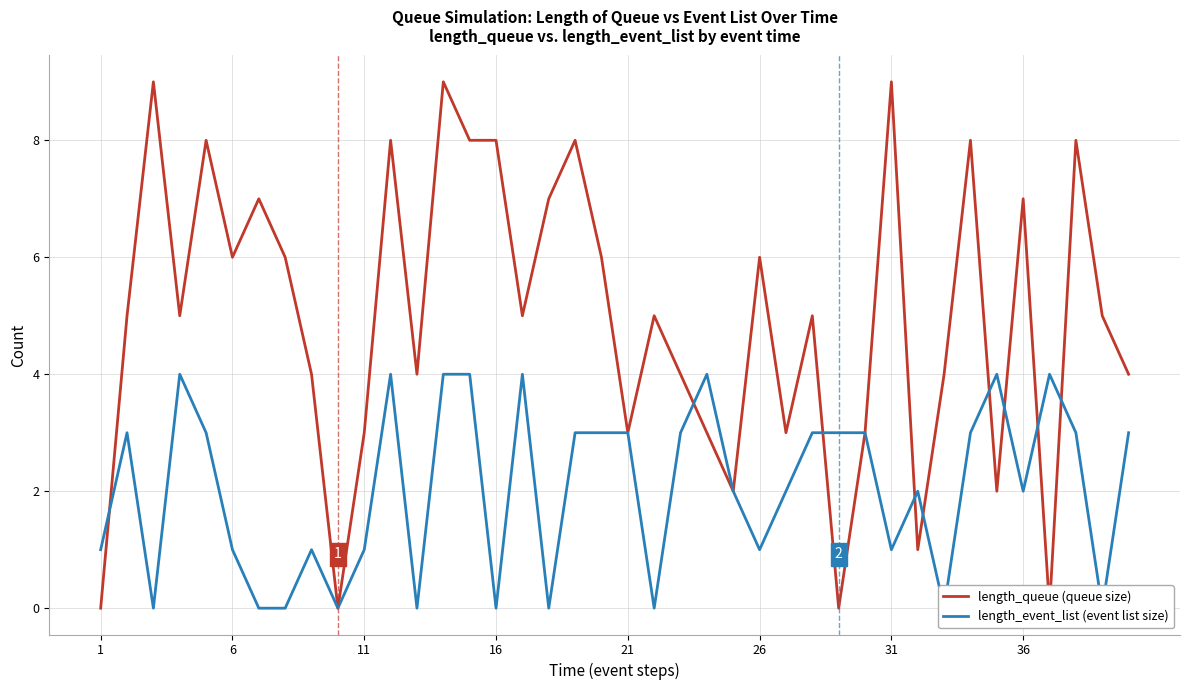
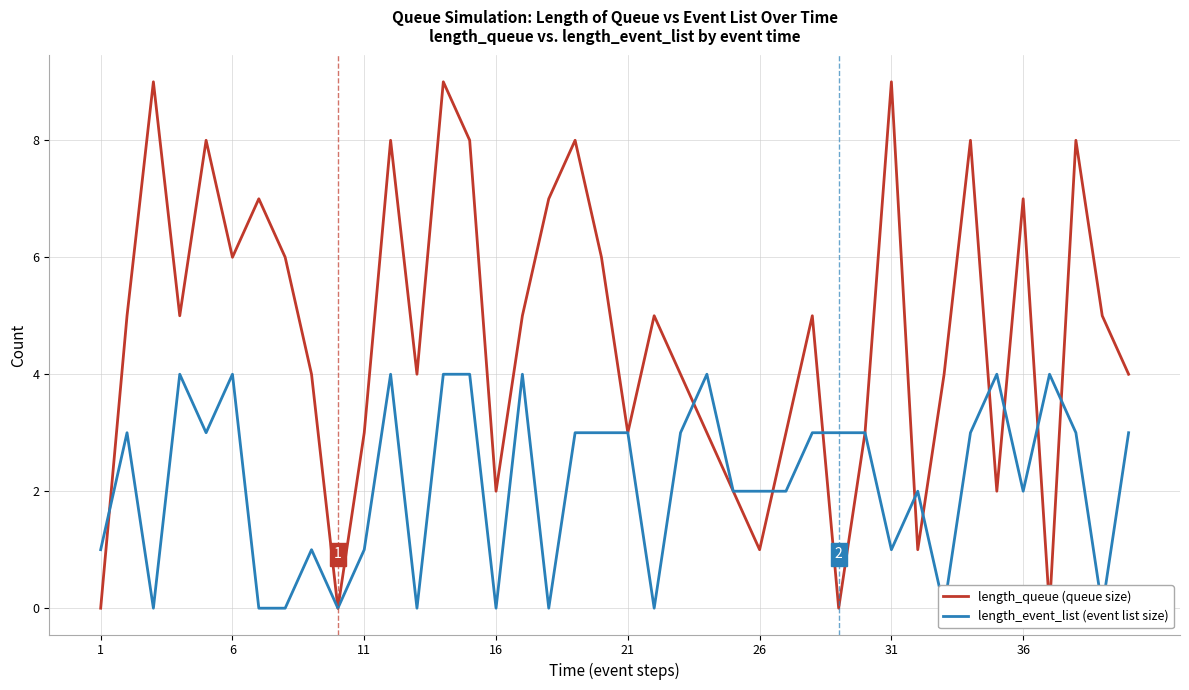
  {
    "length_queue (queue size)": {
      "1": 0,
      "6": 6,
      "11": 3,
-     "16": 8,
-     "26": 6,
+     "16": 2,
+     "26": 1,
      "31": 9,
      "36": 7
    },
    "length_event_list (event list size)": {
      "1": 1,
-     "6": 1,
+     "6": 4,
      "16": 0,
-     "26": 1,
+     "26": 2,
      "31": 1,
      "36": 2
    }
  }
